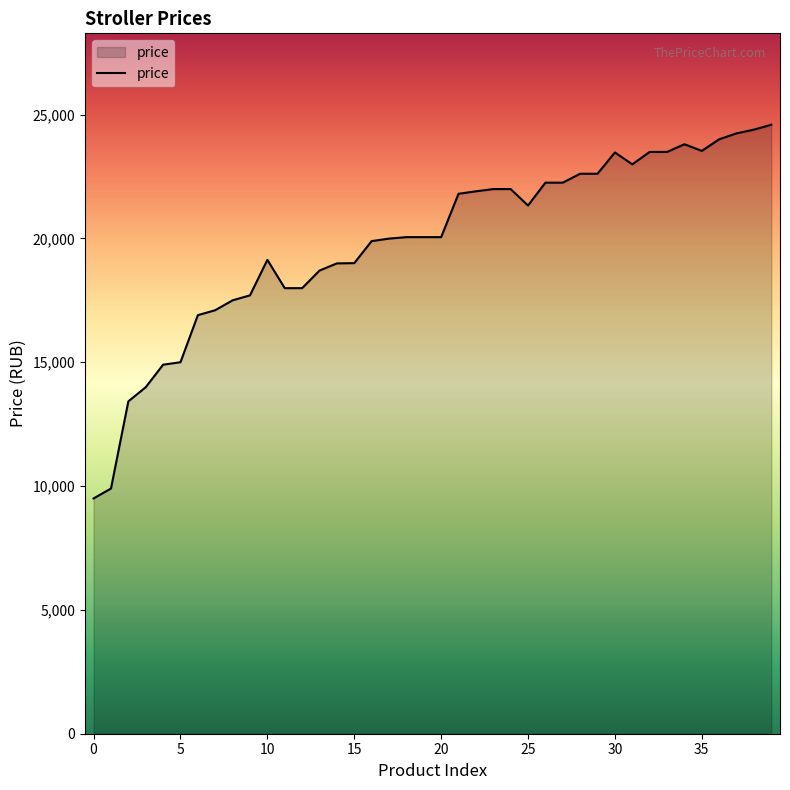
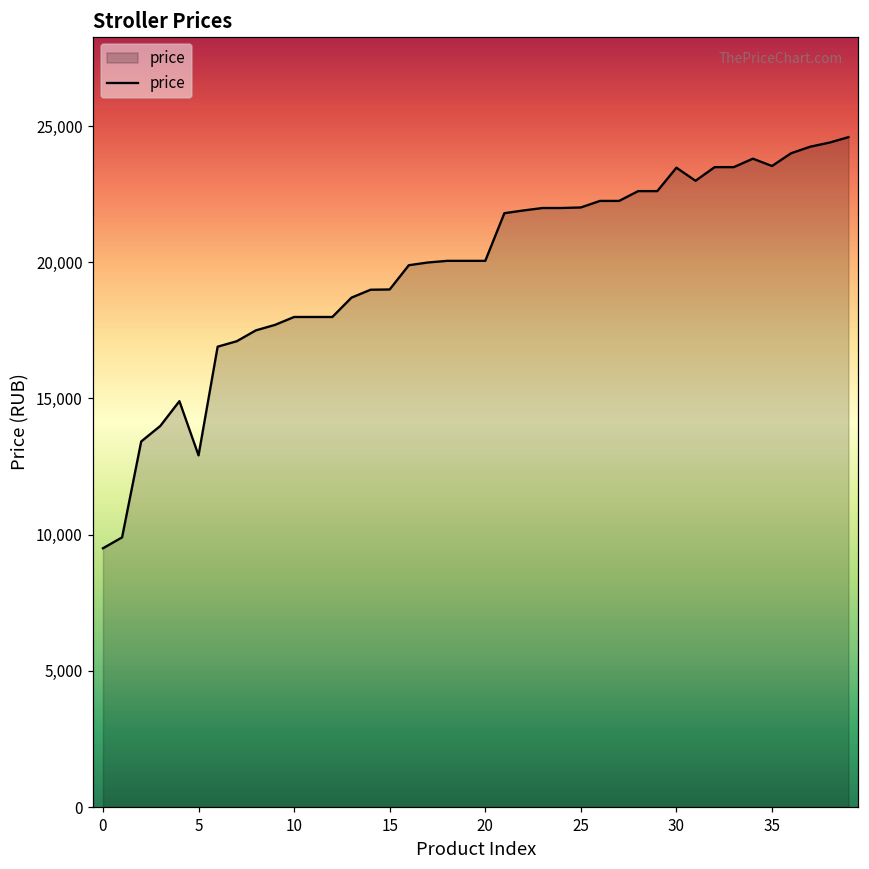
  {
    "0": "9,500",
-   "5": "15,000",
-   "10": "19,100",
+   "5": "12,900",
+   "10": "18,000",
    "15": "19,000",
    "20": "20,100",
-   "25": "21,300",
+   "25": "22,000",
    "30": "23,500",
    "35": "23,500"
  }
